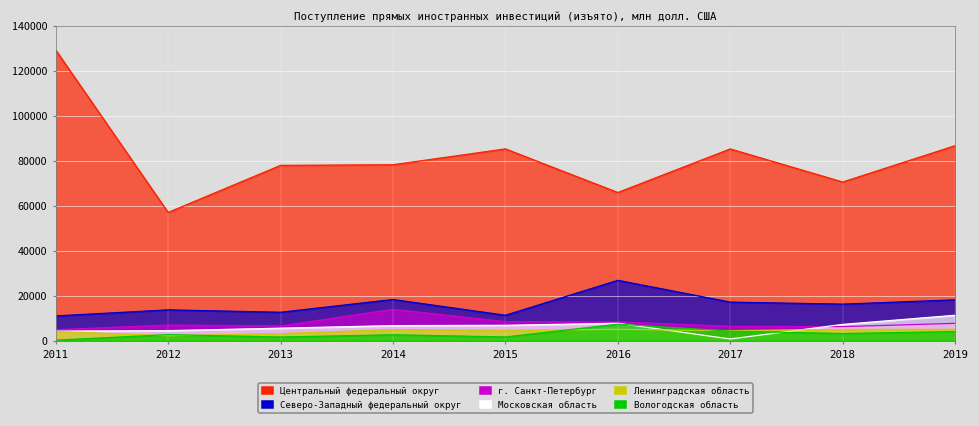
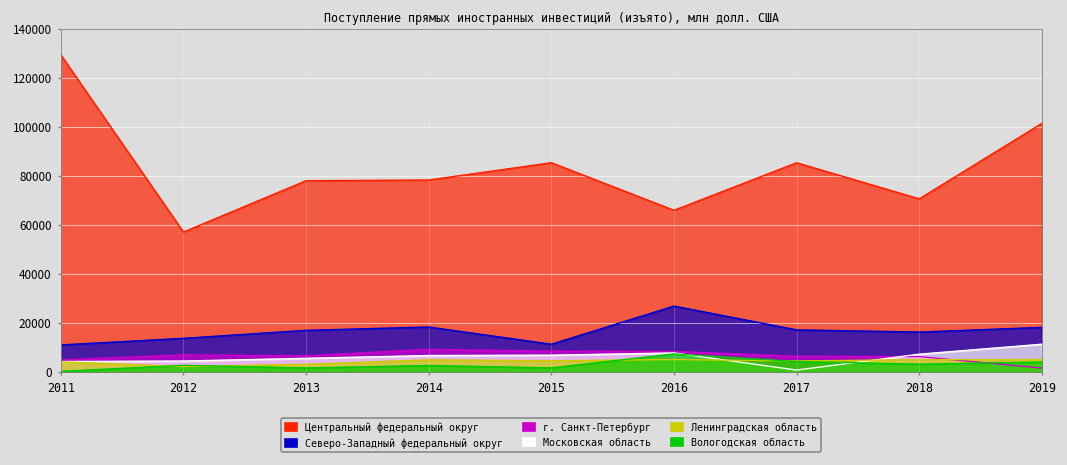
  {
    "Центральный федеральный округ": {
      "2011": 129000,
      "2012": 57000,
      "2013": 78000,
      "2014": 78000,
      "2015": 85000,
      "2016": 66000,
      "2017": 85000,
      "2018": 71000,
-     "2019": 87000
+     "2019": 101000
    },
    "Северо-Западный федеральный округ": {
      "2011": 11000,
      "2012": 14000,
-     "2013": 13000,
+     "2013": 17000,
      "2014": 18000,
      "2015": 11000,
      "2016": 27000,
      "2017": 17000,
      "2018": 16000,
      "2019": 18000
    },
    "г. Санкт-Петербург": {
      "2012": 7000,
-     "2014": 14000,
+     "2014": 9000,
      "2015": 9000,
      "2017": 6000,
-     "2019": 8000
+     "2019": 2000
    },
    "Московская область": {
      "2012": 5000,
      "2014": 7000,
      "2015": 7000,
      "2017": 1000,
      "2019": 11000
    },
    "Ленинградская область": {
      "2013": 3000,
      "2014": 5000,
      "2015": 5000,
      "2016": 5000,
      "2018": 5000
    },
    "Вологодская область": {
      "2011": 0,
      "2013": 2000,
      "2014": 3000,
      "2015": 2000,
      "2018": 3000
    }
  }
